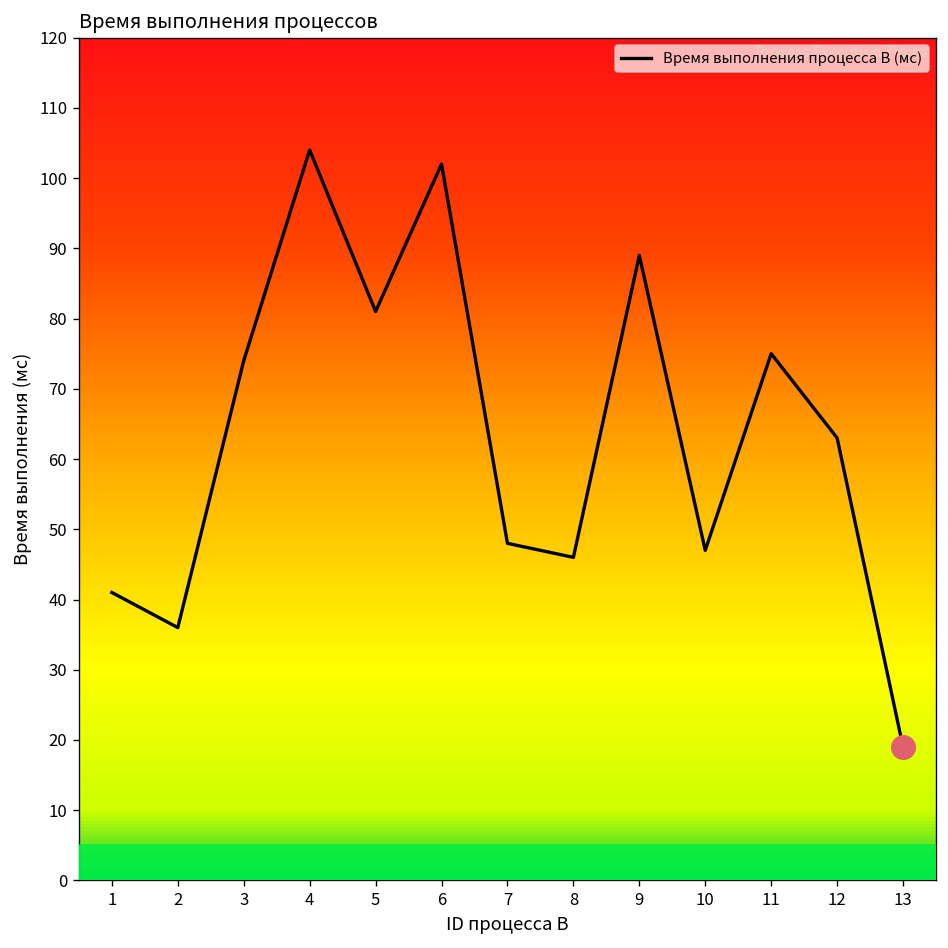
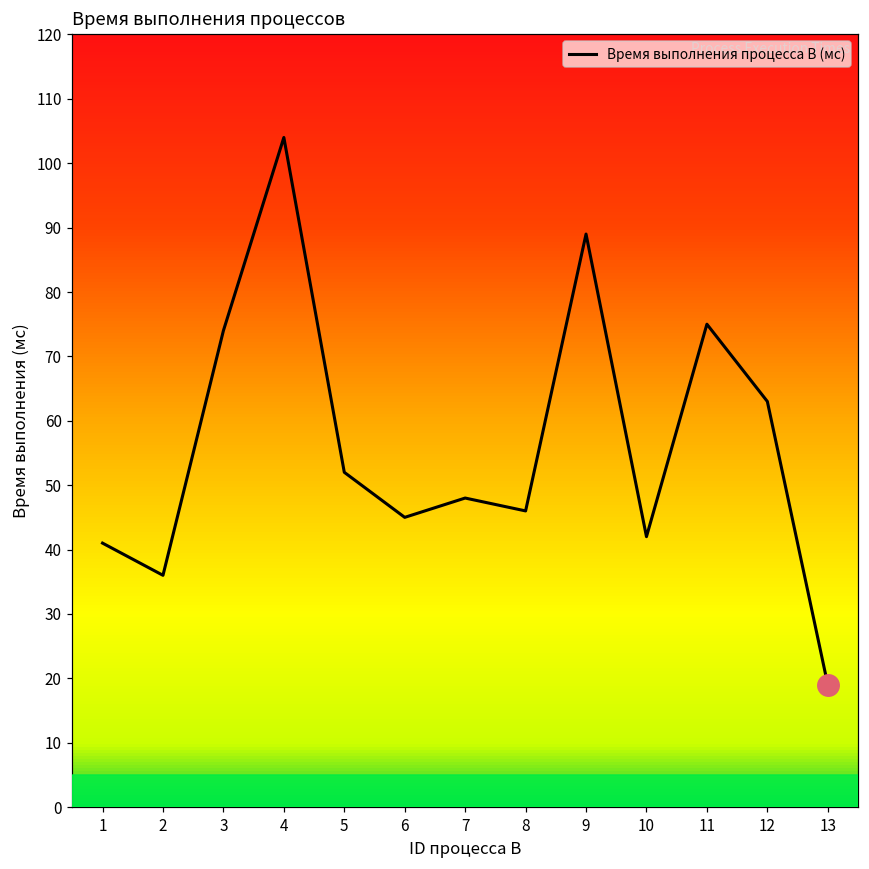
  {
    "Время выполнения процесса B (мс)": {
      "1": 41,
      "2": 36,
      "3": 74,
      "4": 104,
-     "5": 81,
-     "6": 102,
+     "5": 52,
+     "6": 45,
      "7": 48,
      "8": 46,
      "9": 89,
-     "10": 47,
+     "10": 42,
      "11": 75,
      "12": 63
    }
  }
